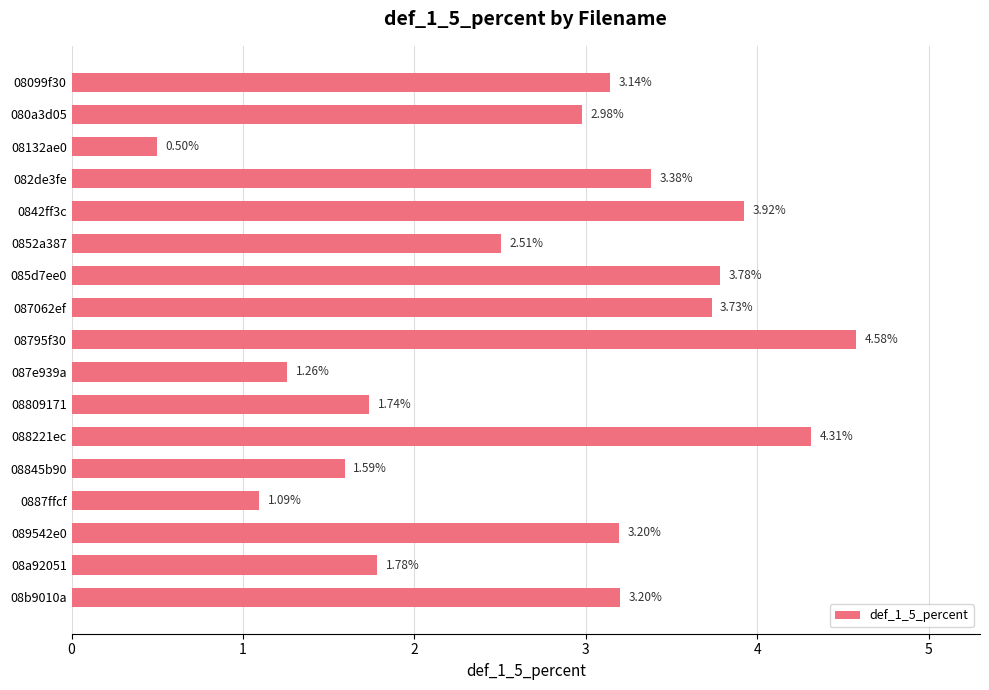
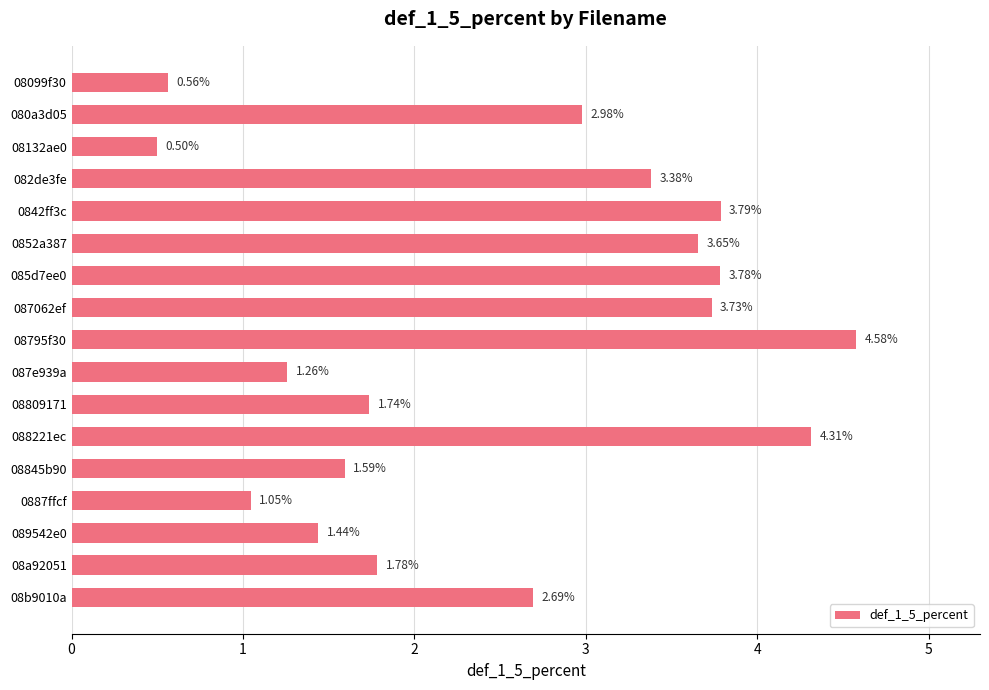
  {
-   "08099f30": "3.14%",
+   "08099f30": "0.56%",
    "080a3d05": "2.98%",
    "08132ae0": "0.50%",
    "082de3fe": "3.38%",
-   "0842ff3c": "3.92%",
-   "0852a387": "2.51%",
+   "0842ff3c": "3.79%",
+   "0852a387": "3.65%",
    "085d7ee0": "3.78%",
    "087062ef": "3.73%",
    "08795f30": "4.58%",
    "087e939a": "1.26%",
    "08809171": "1.74%",
    "088221ec": "4.31%",
    "08845b90": "1.59%",
-   "0887ffcf": "1.09%",
-   "089542e0": "3.20%",
+   "0887ffcf": "1.05%",
+   "089542e0": "1.44%",
    "08a92051": "1.78%",
-   "08b9010a": "3.20%"
+   "08b9010a": "2.69%"
  }
